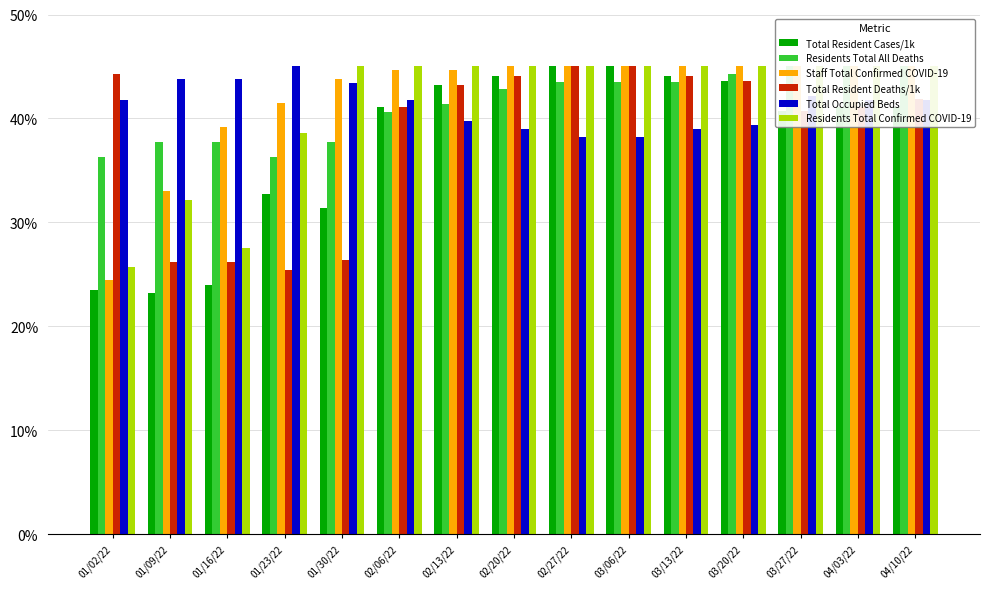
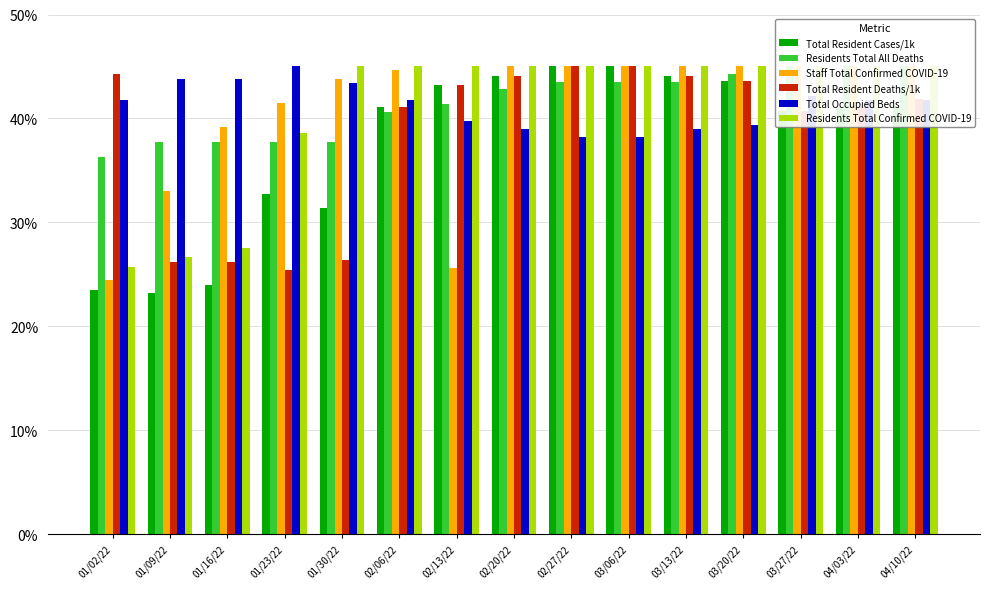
  {
    "Total Resident Cases/1k": {
      "01/02/22": "23.5%",
      "01/09/22": "23.2%",
      "01/16/22": "24.0%",
      "01/23/22": "32.7%",
      "01/30/22": "31.4%",
      "02/06/22": "41.1%",
      "02/13/22": "43.2%",
      "02/20/22": "44.1%",
      "02/27/22": "45.0%",
      "03/06/22": "45.0%",
      "03/13/22": "44.1%",
      "03/20/22": "43.6%"
    },
    "Residents Total All Deaths": {
      "01/02/22": "36.3%",
      "01/09/22": "37.7%",
      "01/16/22": "37.7%",
-     "01/23/22": "36.3%",
+     "01/23/22": "37.7%",
      "01/30/22": "37.7%",
      "02/06/22": "40.6%",
      "02/13/22": "41.4%",
      "02/20/22": "42.8%",
      "02/27/22": "43.5%",
      "03/06/22": "43.5%",
      "03/13/22": "43.5%",
      "03/20/22": "44.3%"
    },
    "Staff Total Confirmed COVID-19": {
      "01/02/22": "24.4%",
      "01/09/22": "33.0%",
      "01/16/22": "39.2%",
      "01/23/22": "41.5%",
      "01/30/22": "43.8%",
      "02/06/22": "44.6%",
-     "02/13/22": "44.6%",
+     "02/13/22": "25.6%",
      "02/20/22": "45.0%",
      "02/27/22": "45.0%",
      "03/06/22": "45.0%",
      "03/13/22": "45.0%",
      "03/20/22": "45.0%"
    },
    "Total Resident Deaths/1k": {
      "01/02/22": "44.3%",
      "01/09/22": "26.1%",
      "01/16/22": "26.1%",
      "01/23/22": "25.4%",
      "01/30/22": "26.4%",
      "02/06/22": "41.1%",
      "02/13/22": "43.2%",
      "02/20/22": "44.1%",
      "02/27/22": "45.0%",
      "03/06/22": "45.0%",
      "03/13/22": "44.1%",
      "03/20/22": "43.6%"
    },
    "Total Occupied Beds": {
      "01/02/22": "41.8%",
      "01/09/22": "43.8%",
      "01/16/22": "43.8%",
      "01/23/22": "45.0%",
      "01/30/22": "43.4%",
      "02/06/22": "41.8%",
      "02/13/22": "39.8%",
      "02/20/22": "39.0%",
      "02/27/22": "38.2%",
      "03/06/22": "38.2%",
      "03/13/22": "39.0%",
      "03/20/22": "39.4%"
    },
    "Residents Total Confirmed COVID-19": {
      "01/02/22": "25.7%",
-     "01/09/22": "32.1%",
+     "01/09/22": "26.6%",
      "01/16/22": "27.6%",
      "01/23/22": "38.6%",
      "01/30/22": "45.0%",
      "02/06/22": "45.0%",
      "02/13/22": "45.0%",
      "02/20/22": "45.0%",
      "02/27/22": "45.0%",
      "03/06/22": "45.0%",
      "03/13/22": "45.0%",
      "03/20/22": "45.0%"
    }
  }
